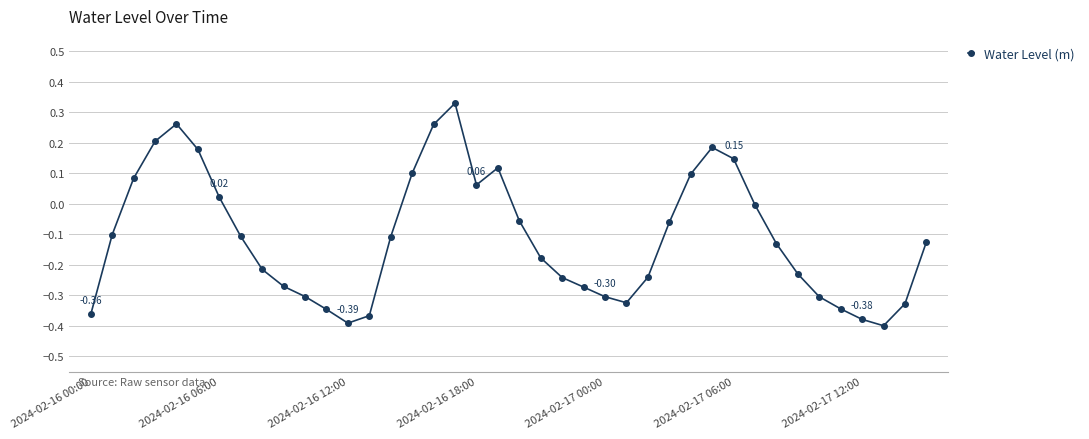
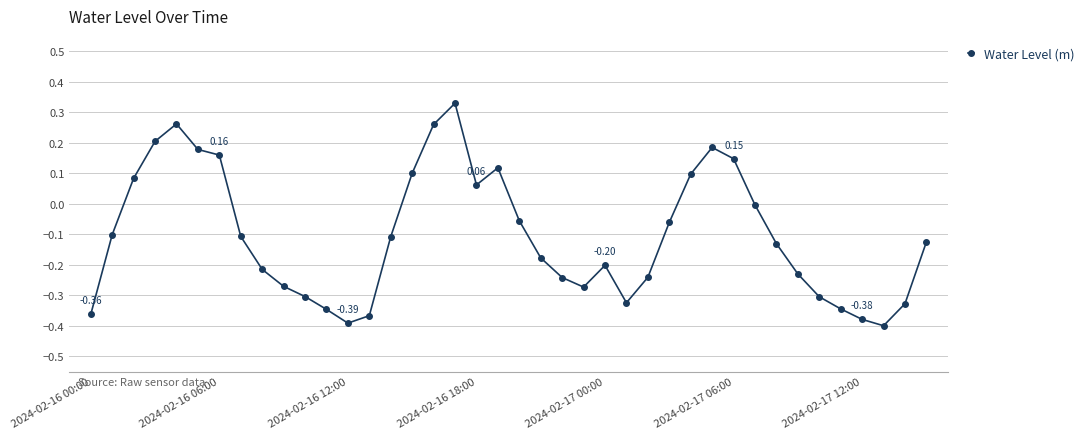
  {
    "2024-02-16 00:00": -0.36,
-   "2024-02-16 06:00": 0.02,
+   "2024-02-16 06:00": 0.16,
    "2024-02-16 12:00": -0.39,
    "2024-02-16 18:00": 0.06,
-   "2024-02-17 00:00": -0.30,
+   "2024-02-17 00:00": -0.20,
    "2024-02-17 06:00": 0.15,
    "2024-02-17 12:00": -0.38
  }
